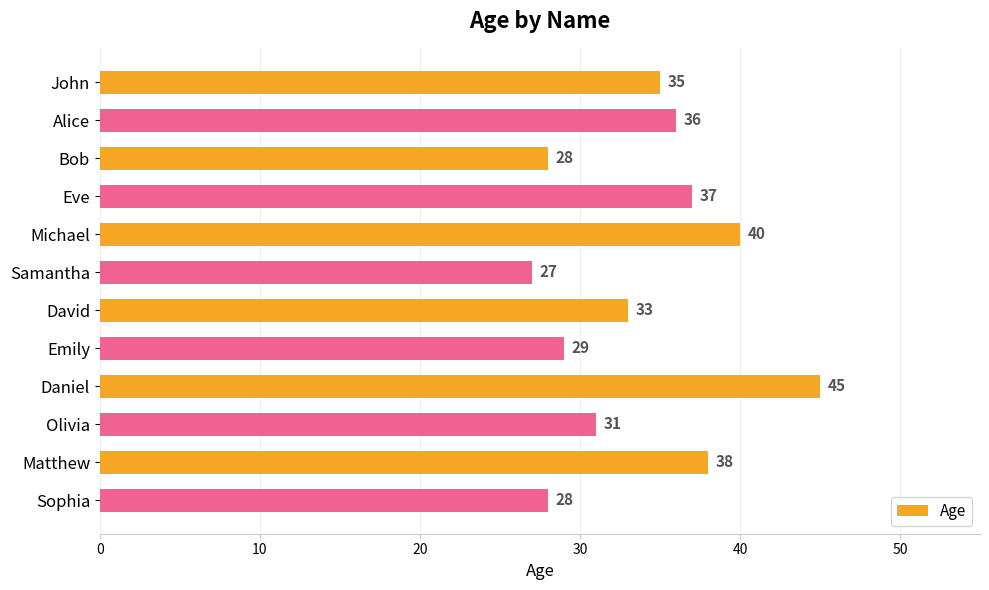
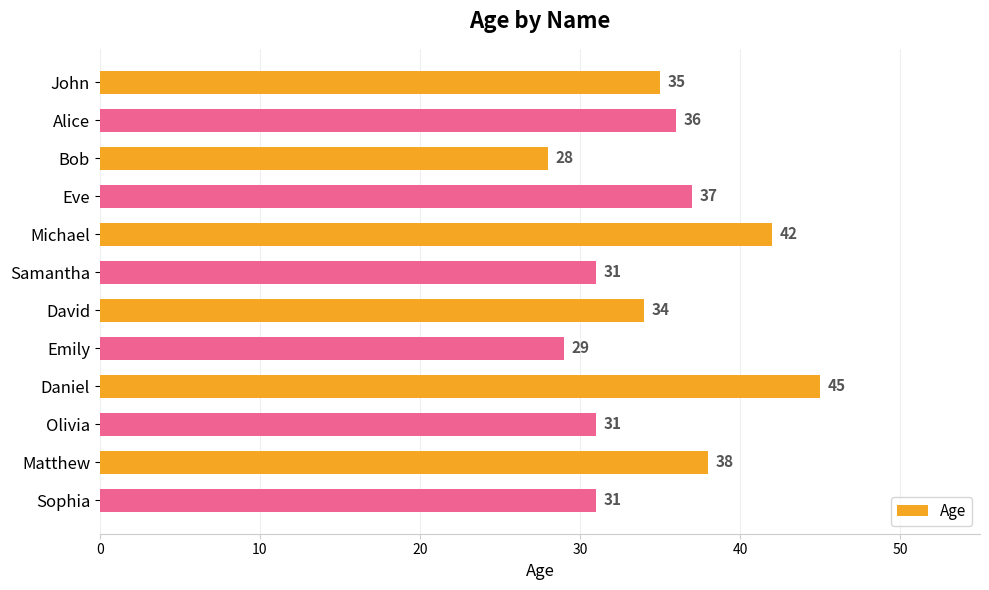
  {
    "John": 35,
    "Alice": 36,
    "Bob": 28,
    "Eve": 37,
-   "Michael": 40,
-   "Samantha": 27,
-   "David": 33,
+   "Michael": 42,
+   "Samantha": 31,
+   "David": 34,
    "Emily": 29,
    "Daniel": 45,
    "Olivia": 31,
    "Matthew": 38,
-   "Sophia": 28
+   "Sophia": 31
  }
